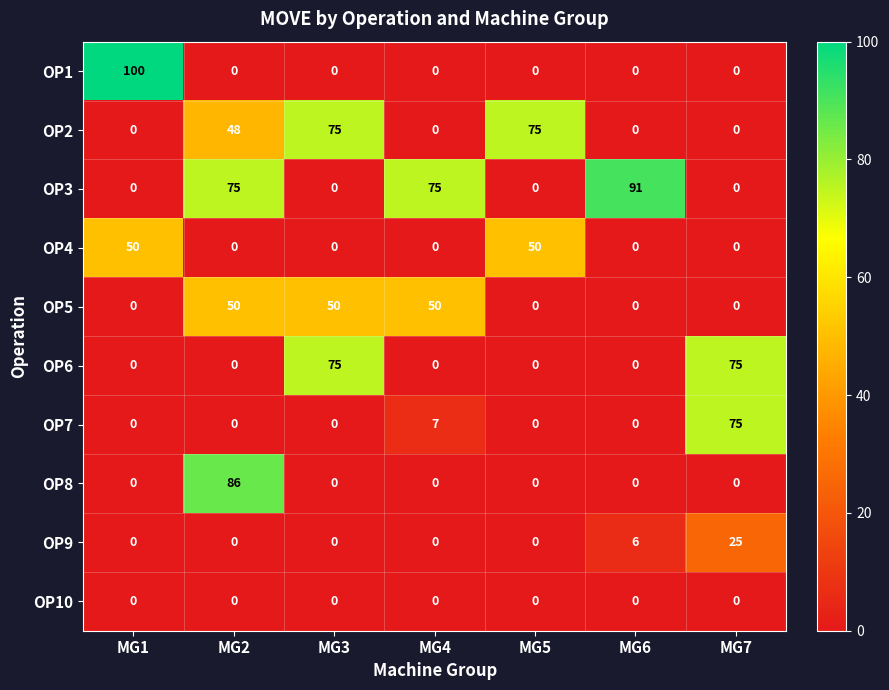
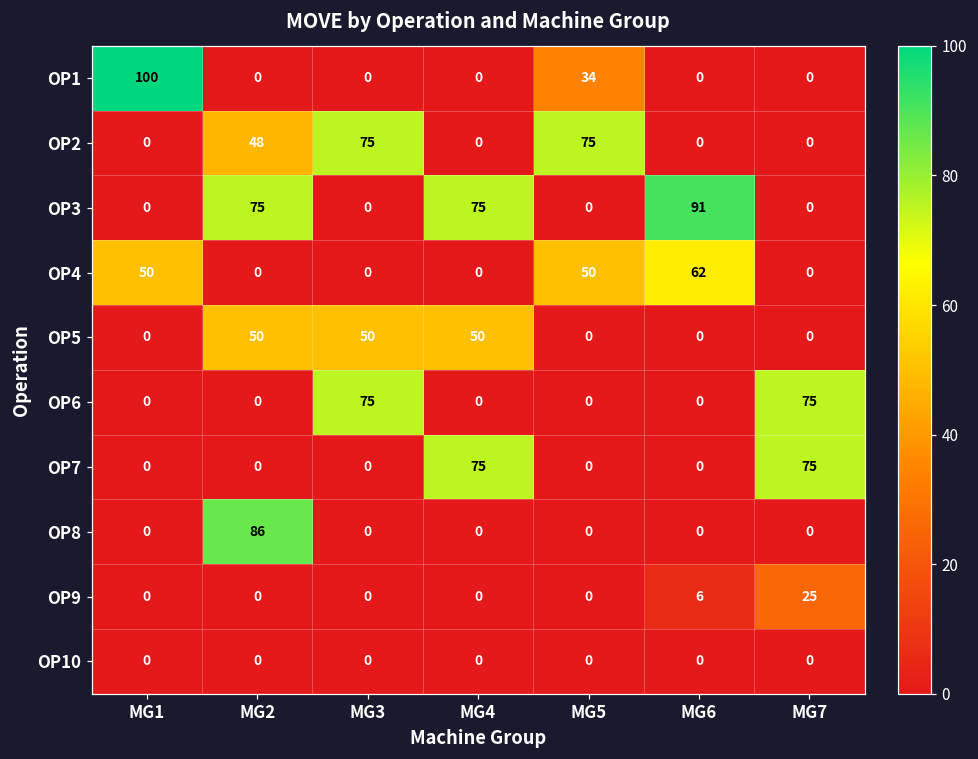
  {
    "OP1": {
      "MG1": 100,
      "MG2": 0,
      "MG3": 0,
      "MG4": 0,
-     "MG5": 0,
+     "MG5": 34,
      "MG6": 0,
      "MG7": 0
    },
    "OP2": {
      "MG1": 0,
      "MG2": 48,
      "MG3": 75,
      "MG4": 0,
      "MG5": 75,
      "MG6": 0,
      "MG7": 0
    },
    "OP3": {
      "MG1": 0,
      "MG2": 75,
      "MG3": 0,
      "MG4": 75,
      "MG5": 0,
      "MG6": 91,
      "MG7": 0
    },
    "OP4": {
      "MG1": 50,
      "MG2": 0,
      "MG3": 0,
      "MG4": 0,
      "MG5": 50,
-     "MG6": 0,
+     "MG6": 62,
      "MG7": 0
    },
    "OP5": {
      "MG1": 0,
      "MG2": 50,
      "MG3": 50,
      "MG4": 50,
      "MG5": 0,
      "MG6": 0,
      "MG7": 0
    },
    "OP6": {
      "MG1": 0,
      "MG2": 0,
      "MG3": 75,
      "MG4": 0,
      "MG5": 0,
      "MG6": 0,
      "MG7": 75
    },
    "OP7": {
      "MG1": 0,
      "MG2": 0,
      "MG3": 0,
-     "MG4": 7,
+     "MG4": 75,
      "MG5": 0,
      "MG6": 0,
      "MG7": 75
    },
    "OP8": {
      "MG1": 0,
      "MG2": 86,
      "MG3": 0,
      "MG4": 0,
      "MG5": 0,
      "MG6": 0,
      "MG7": 0
    },
    "OP9": {
      "MG1": 0,
      "MG2": 0,
      "MG3": 0,
      "MG4": 0,
      "MG5": 0,
      "MG6": 6,
      "MG7": 25
    },
    "OP10": {
      "MG1": 0,
      "MG2": 0,
      "MG3": 0,
      "MG4": 0,
      "MG5": 0,
      "MG6": 0,
      "MG7": 0
    }
  }
